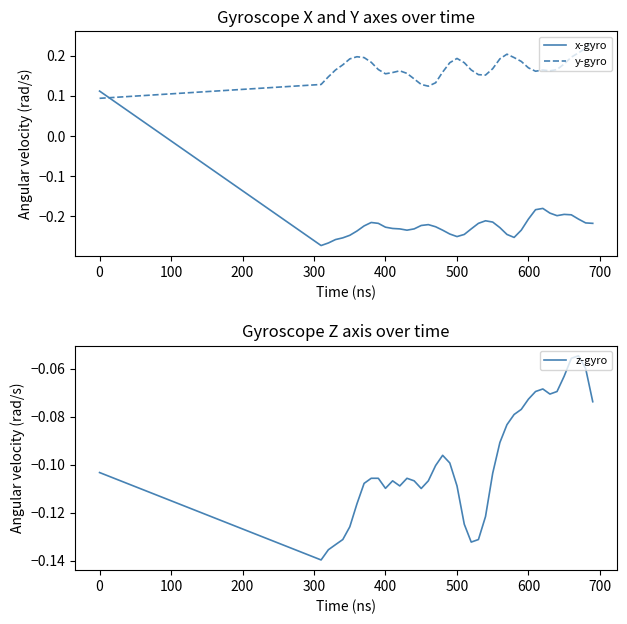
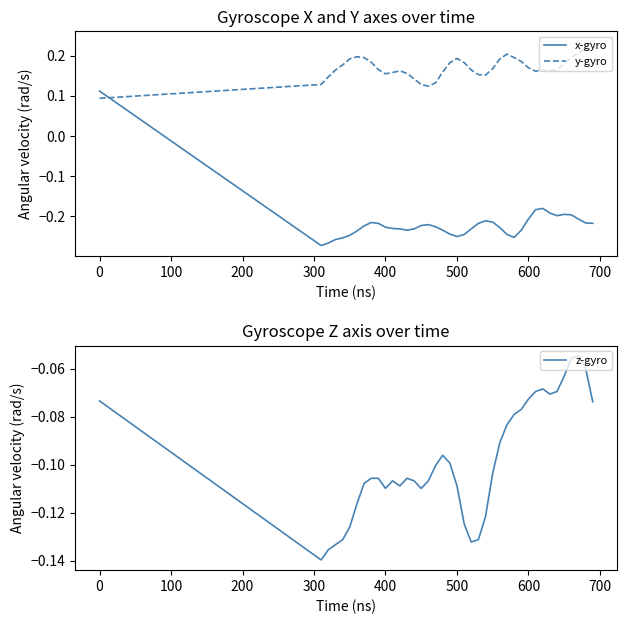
  {
    "Gyroscope Z axis over time": {
-     "0": -0.103,
+     "0": -0.073,
      "400": -0.110,
      "500": -0.109,
      "600": -0.073
    }
  }
